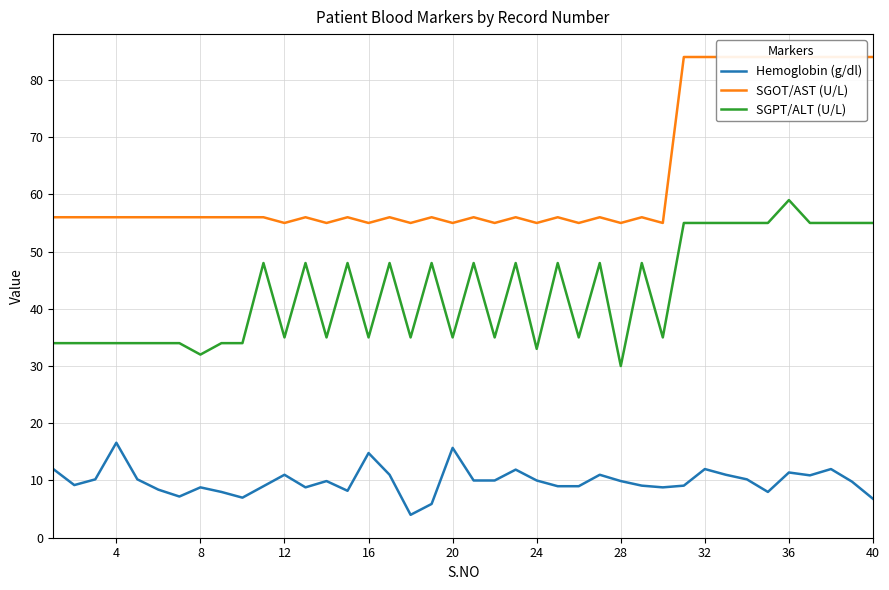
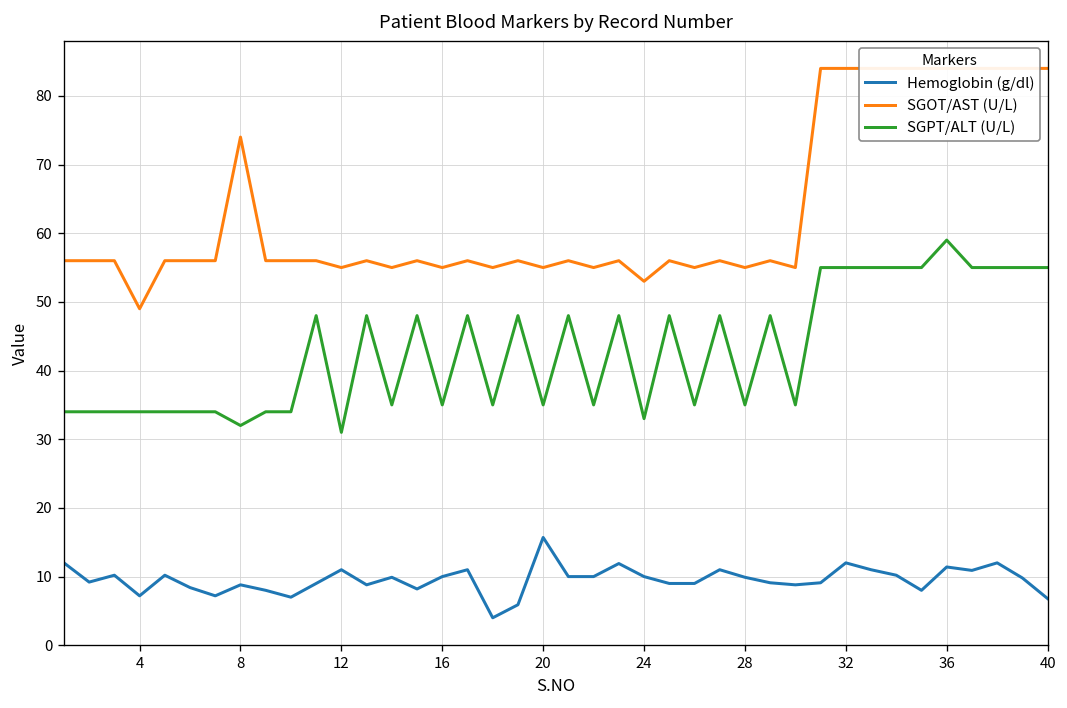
  {
    "Hemoglobin (g/dl)": {
-     "4": 17,
+     "4": 7,
      "8": 9,
      "12": 11,
-     "16": 15,
+     "16": 10,
      "20": 16,
      "24": 10,
      "28": 10,
      "32": 12,
      "36": 11,
      "40": 7
    },
    "SGOT/AST (U/L)": {
-     "4": 56,
-     "8": 56,
+     "4": 49,
+     "8": 74,
      "12": 55,
      "16": 55,
      "20": 55,
-     "24": 55,
+     "24": 53,
      "28": 55,
      "32": 84,
      "40": 84
    },
    "SGPT/ALT (U/L)": {
      "4": 34,
      "8": 32,
-     "12": 35,
+     "12": 31,
      "16": 35,
      "20": 35,
      "24": 33,
-     "28": 30,
+     "28": 35,
      "32": 55,
      "36": 59,
      "40": 55
    }
  }
